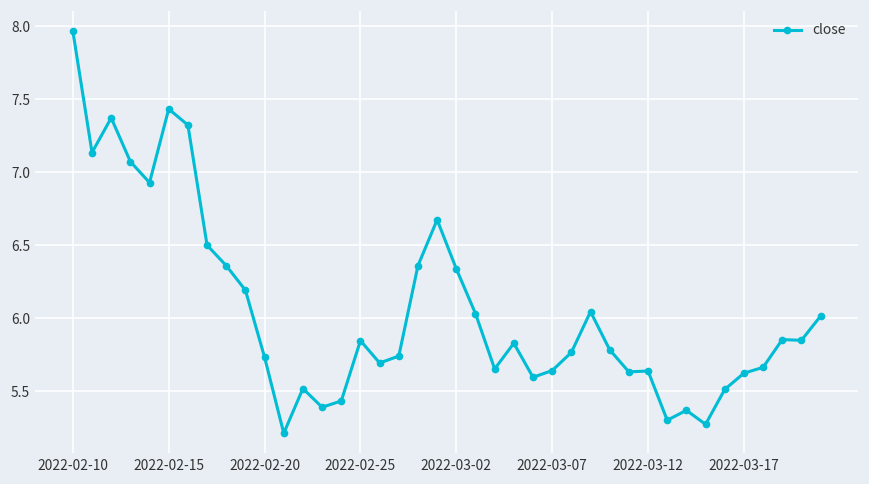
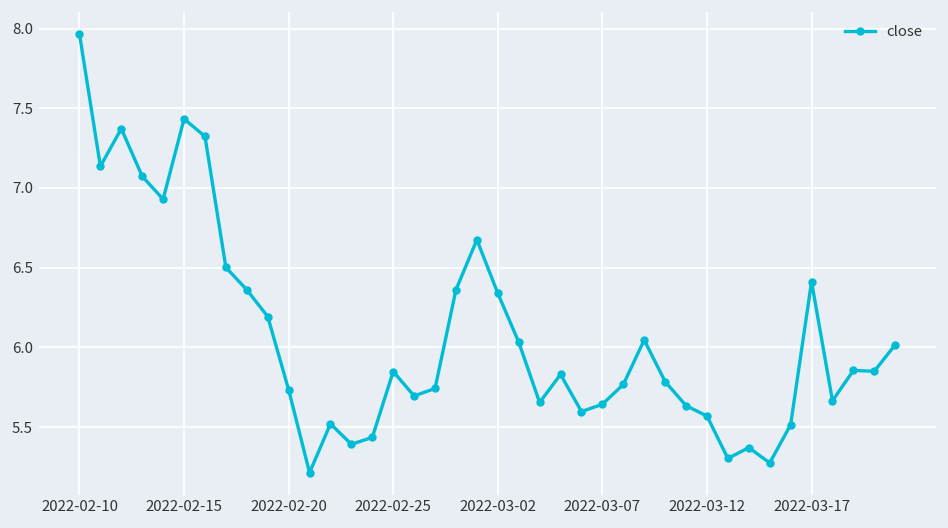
  {
    "2022-02-10": 7.97,
    "2022-02-15": 7.43,
    "2022-02-20": 5.73,
    "2022-02-25": 5.85,
    "2022-03-02": 6.34,
    "2022-03-07": 5.64,
-   "2022-03-12": 5.64,
-   "2022-03-17": 5.63
+   "2022-03-12": 5.57,
+   "2022-03-17": 6.41
  }
